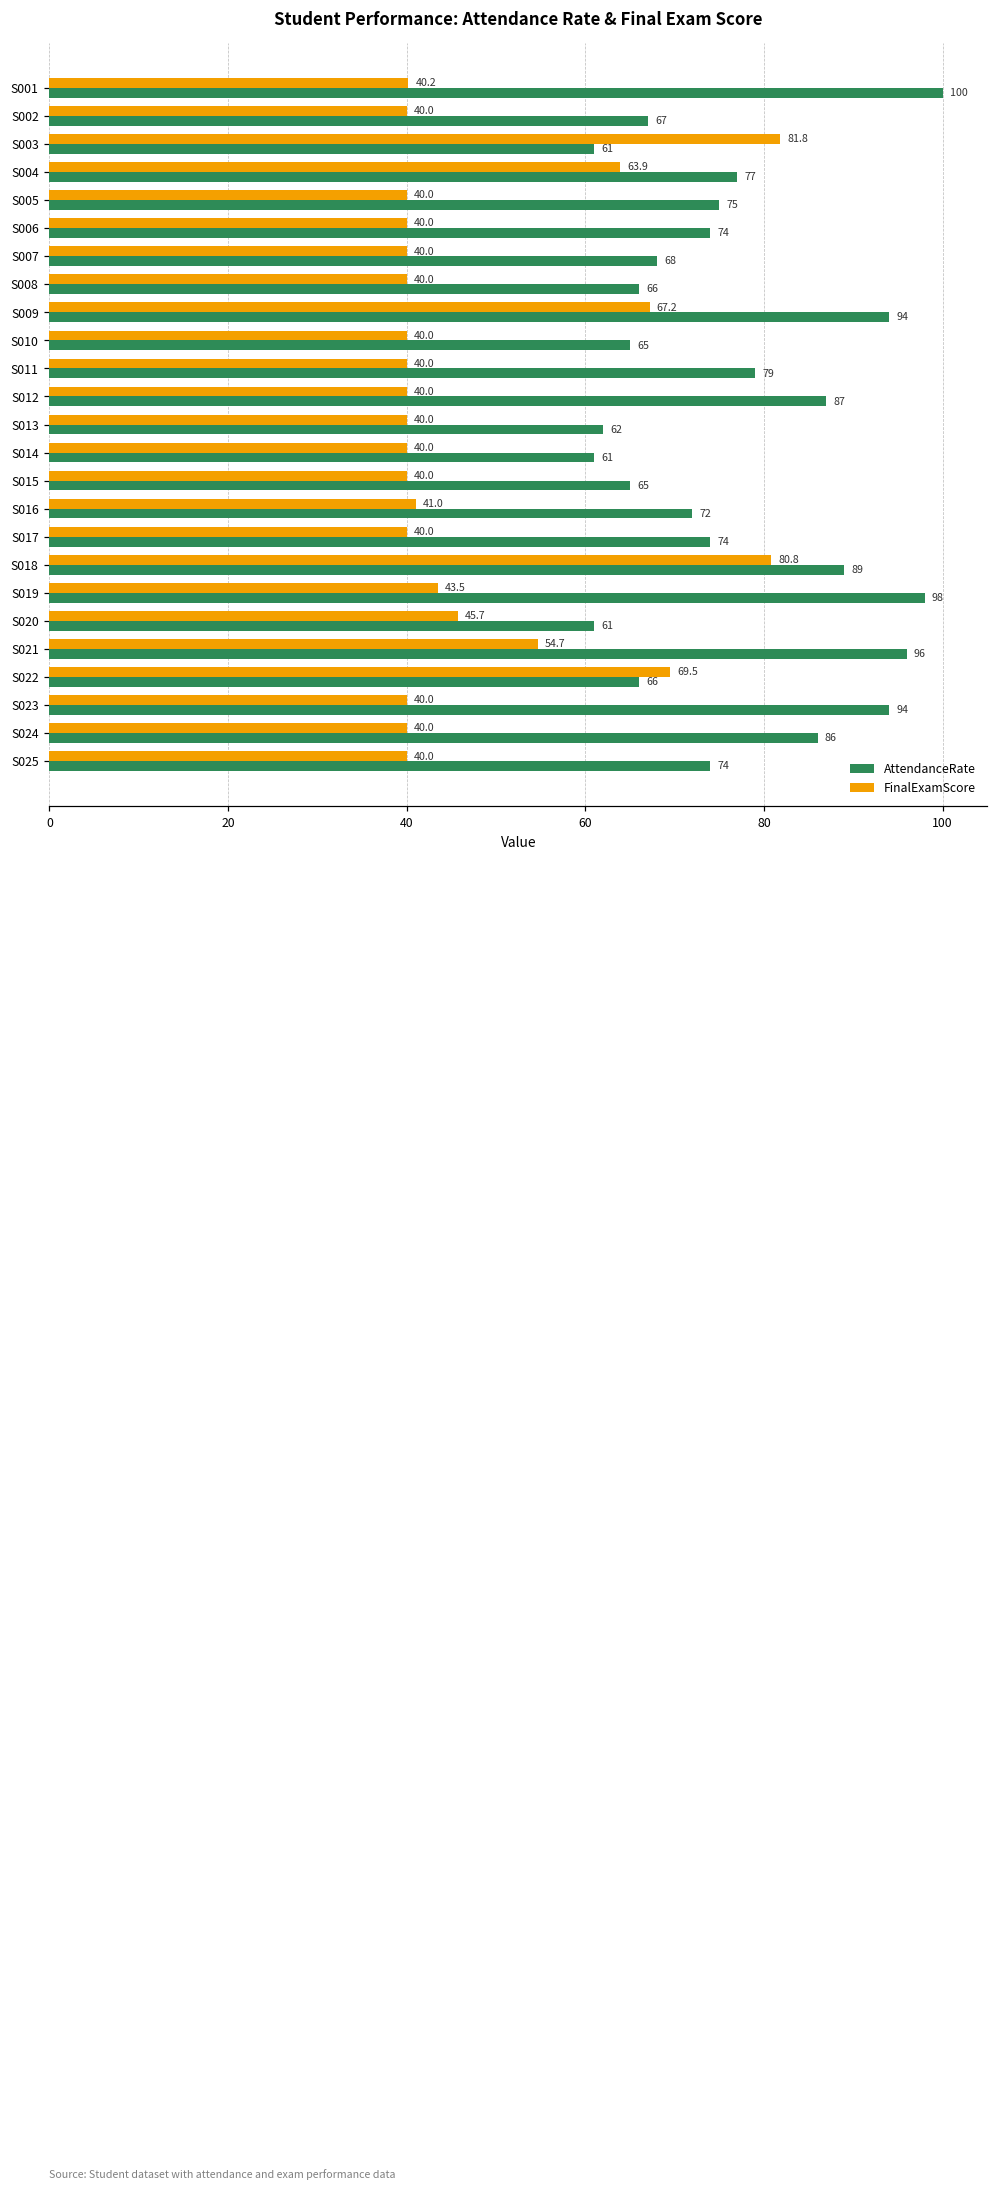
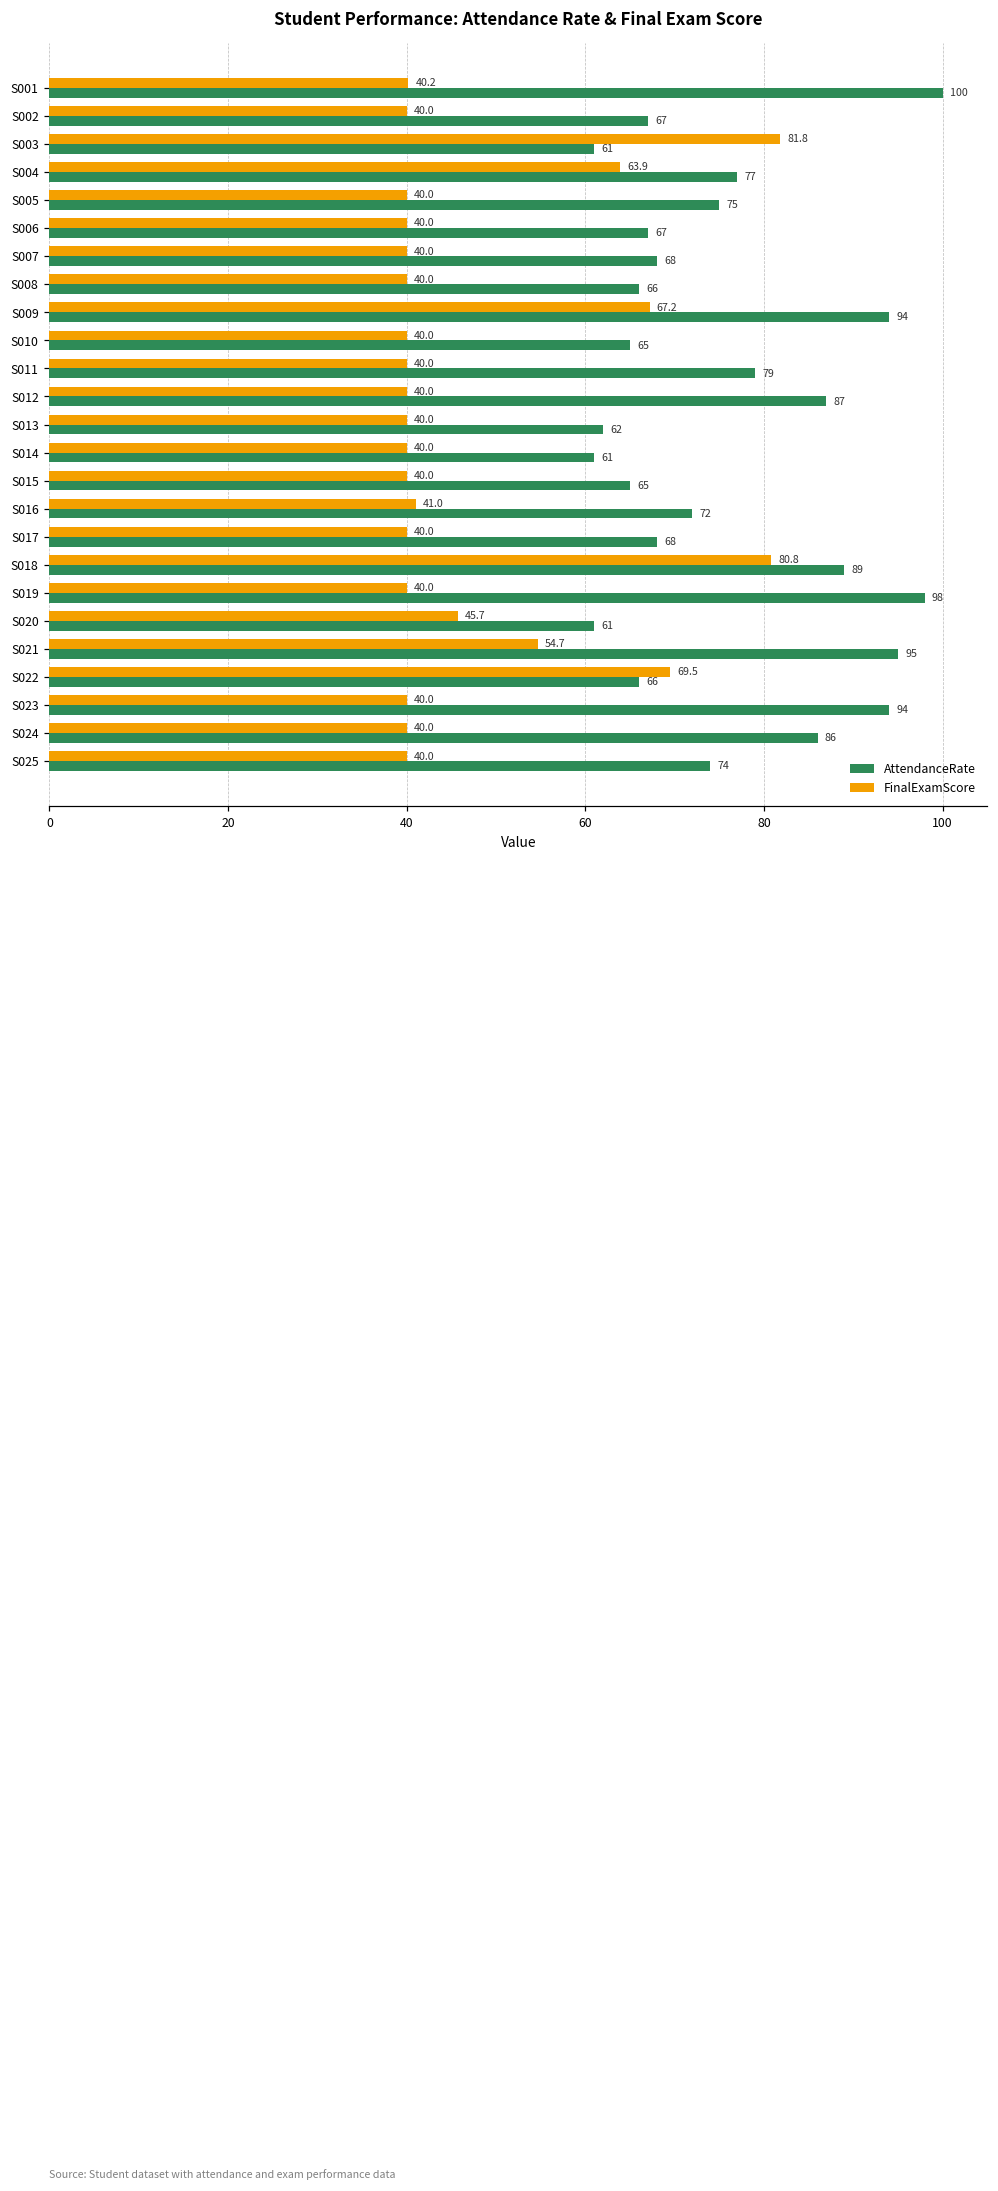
  {
    "AttendanceRate": {
      "S001": 100,
      "S002": 67,
      "S003": 61,
      "S004": 77,
      "S005": 75,
-     "S006": 74,
+     "S006": 67,
      "S007": 68,
      "S008": 66,
      "S009": 94,
      "S010": 65,
      "S011": 79,
      "S012": 87,
      "S013": 62,
      "S014": 61,
      "S015": 65,
      "S016": 72,
-     "S017": 74,
+     "S017": 68,
      "S018": 89,
      "S019": 98,
      "S020": 61,
-     "S021": 96,
+     "S021": 95,
      "S022": 66,
      "S023": 94,
      "S024": 86,
      "S025": 74
    },
    "FinalExamScore": {
      "S001": 40.2,
      "S002": 40.0,
      "S003": 81.8,
      "S004": 63.9,
      "S005": 40.0,
      "S006": 40.0,
      "S007": 40.0,
      "S008": 40.0,
      "S009": 67.2,
      "S010": 40.0,
      "S011": 40.0,
      "S012": 40.0,
      "S013": 40.0,
      "S014": 40.0,
      "S015": 40.0,
      "S016": 41.0,
      "S017": 40.0,
      "S018": 80.8,
-     "S019": 43.5,
+     "S019": 40.0,
      "S020": 45.7,
      "S021": 54.7,
      "S022": 69.5,
      "S023": 40.0,
      "S024": 40.0,
      "S025": 40.0
    }
  }
